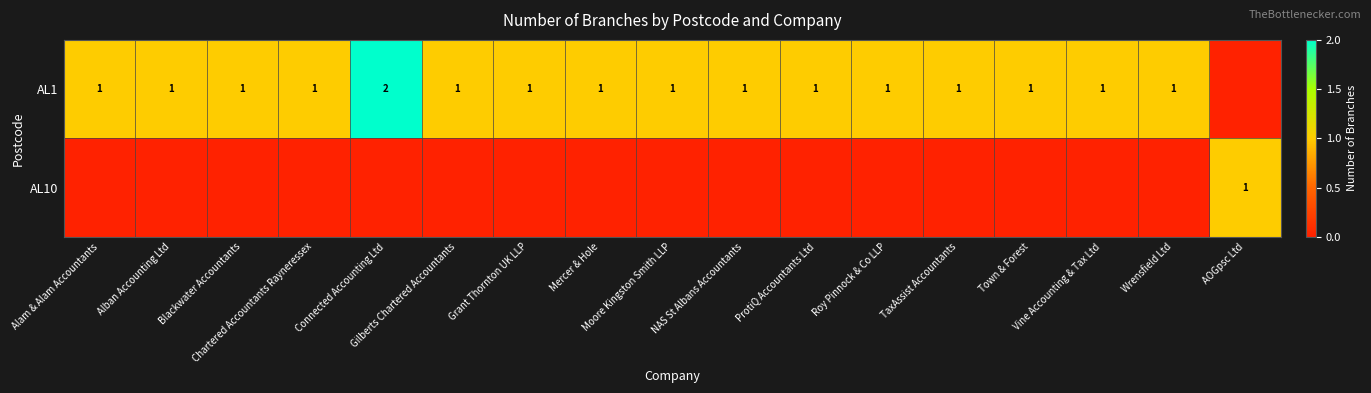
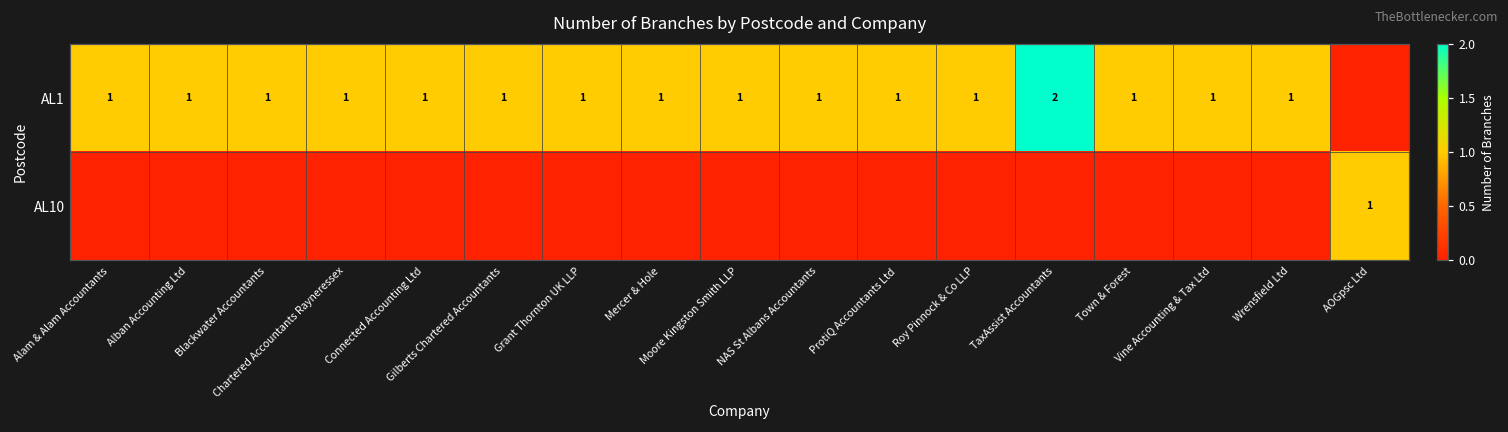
  {
    "AL1": {
      "Alam & Alam Accountants": 1,
      "Alban Accounting Ltd": 1,
      "Blackwater Accountants": 1,
      "Chartered Accountants Rayneressex": 1,
-     "Connected Accounting Ltd": 2,
+     "Connected Accounting Ltd": 1,
      "Gilberts Chartered Accountants": 1,
      "Grant Thornton UK LLP": 1,
      "Mercer & Hole": 1,
      "Moore Kingston Smith LLP": 1,
      "NAS St Albans Accountants": 1,
      "ProtiQ Accountants Ltd": 1,
      "Roy Pinnock & Co LLP": 1,
-     "TaxAssist Accountants": 1,
+     "TaxAssist Accountants": 2,
      "Town & Forest": 1,
      "Vine Accounting & Tax Ltd": 1,
      "Wrensfield Ltd": 1
    },
    "AL10": {
      "AOGpsc Ltd": 1
    }
  }
